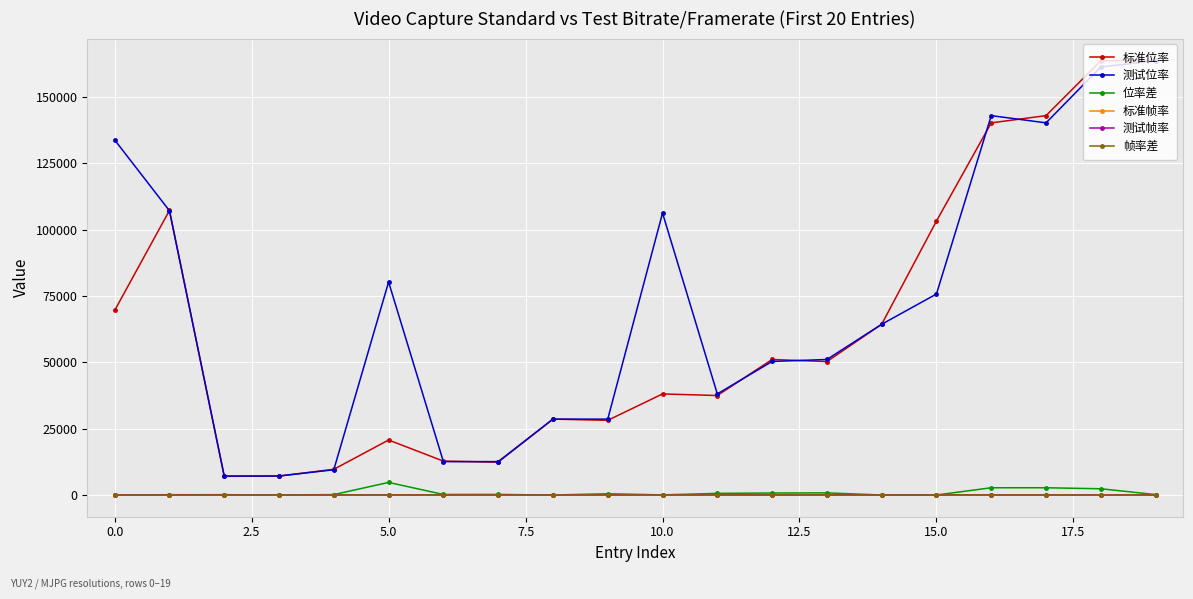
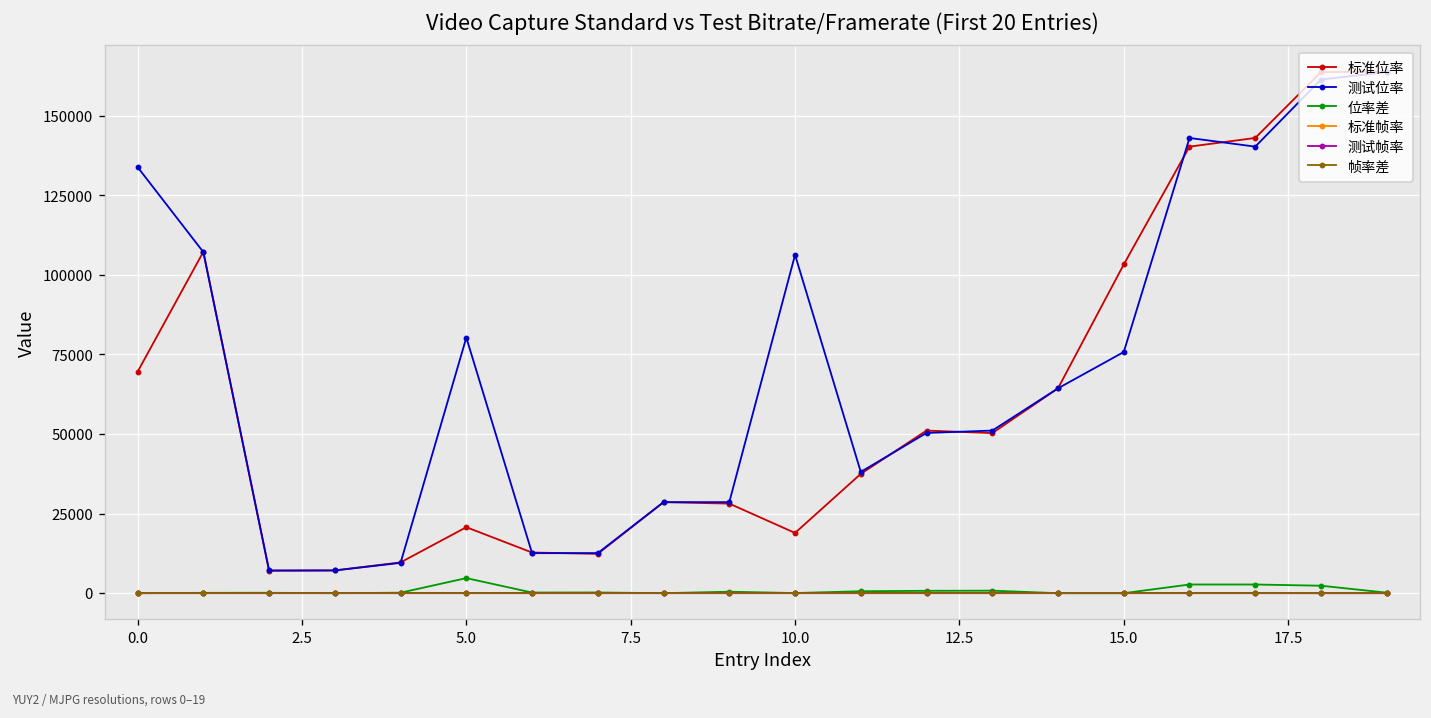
  {
    "标准位率": {
      "0.0": 70000,
      "5.0": 21000,
-     "10.0": 38000,
+     "10.0": 19000,
      "15.0": 103000
    },
    "测试位率": {
      "0.0": 134000,
      "5.0": 80000,
      "10.0": 106000,
      "15.0": 76000
    },
    "位率差": {
      "5.0": 5000
    },
    "帧率差": {
      "5.0": 0
    }
  }
